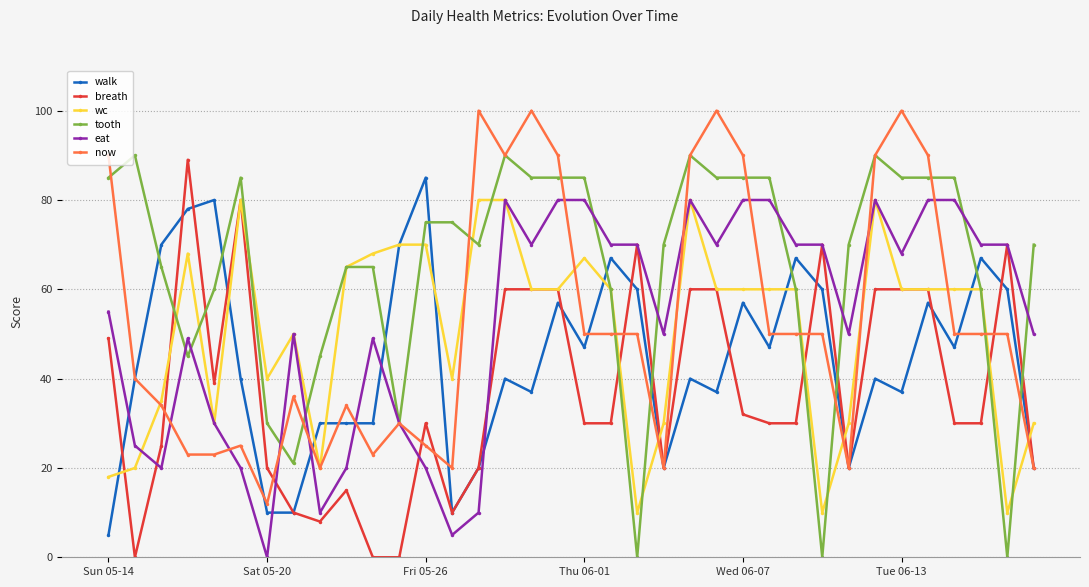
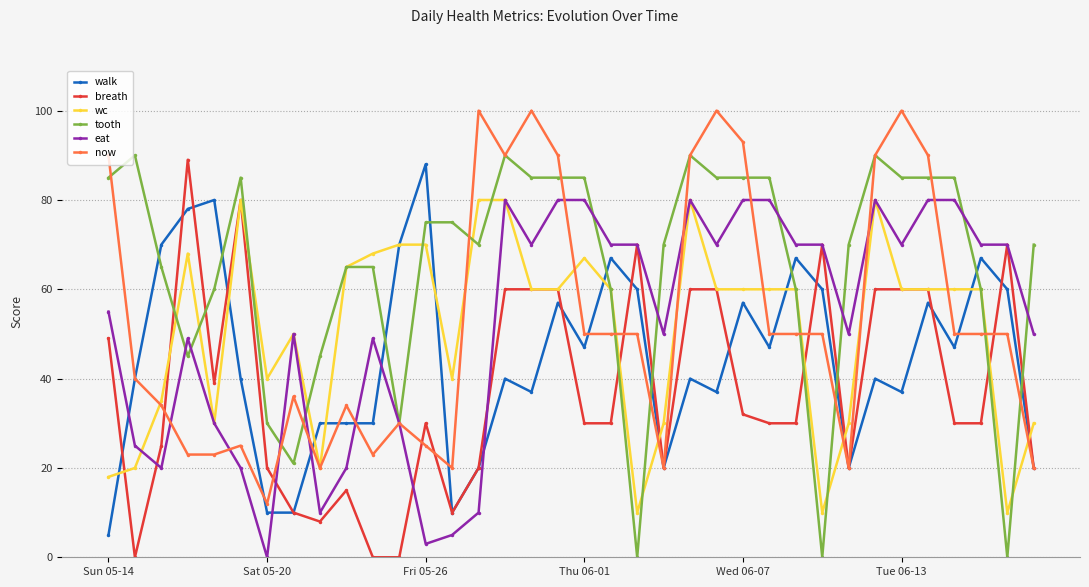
  {
    "walk": {
      "Sun 05-14": 5,
      "Sat 05-20": 10,
-     "Fri 05-26": 85,
+     "Fri 05-26": 88,
      "Thu 06-01": 47,
      "Wed 06-07": 57,
      "Tue 06-13": 37
    },
    "breath": {
      "Sun 05-14": 49,
      "Sat 05-20": 20,
      "Fri 05-26": 30,
      "Thu 06-01": 30,
      "Wed 06-07": 32
    },
    "wc": {
      "Sun 05-14": 18,
      "Sat 05-20": 40,
      "Fri 05-26": 70,
      "Thu 06-01": 67,
      "Wed 06-07": 60
    },
    "tooth": {
      "Sun 05-14": 85,
      "Sat 05-20": 30,
      "Fri 05-26": 75,
      "Thu 06-01": 85,
      "Wed 06-07": 85,
      "Tue 06-13": 85
    },
    "eat": {
      "Sun 05-14": 55,
      "Sat 05-20": 0,
-     "Fri 05-26": 20,
+     "Fri 05-26": 3,
      "Thu 06-01": 80,
      "Wed 06-07": 80,
-     "Tue 06-13": 68
+     "Tue 06-13": 70
    },
    "now": {
      "Sat 05-20": 12,
      "Fri 05-26": 25,
      "Thu 06-01": 50,
-     "Wed 06-07": 90,
+     "Wed 06-07": 93,
      "Tue 06-13": 100
    }
  }
